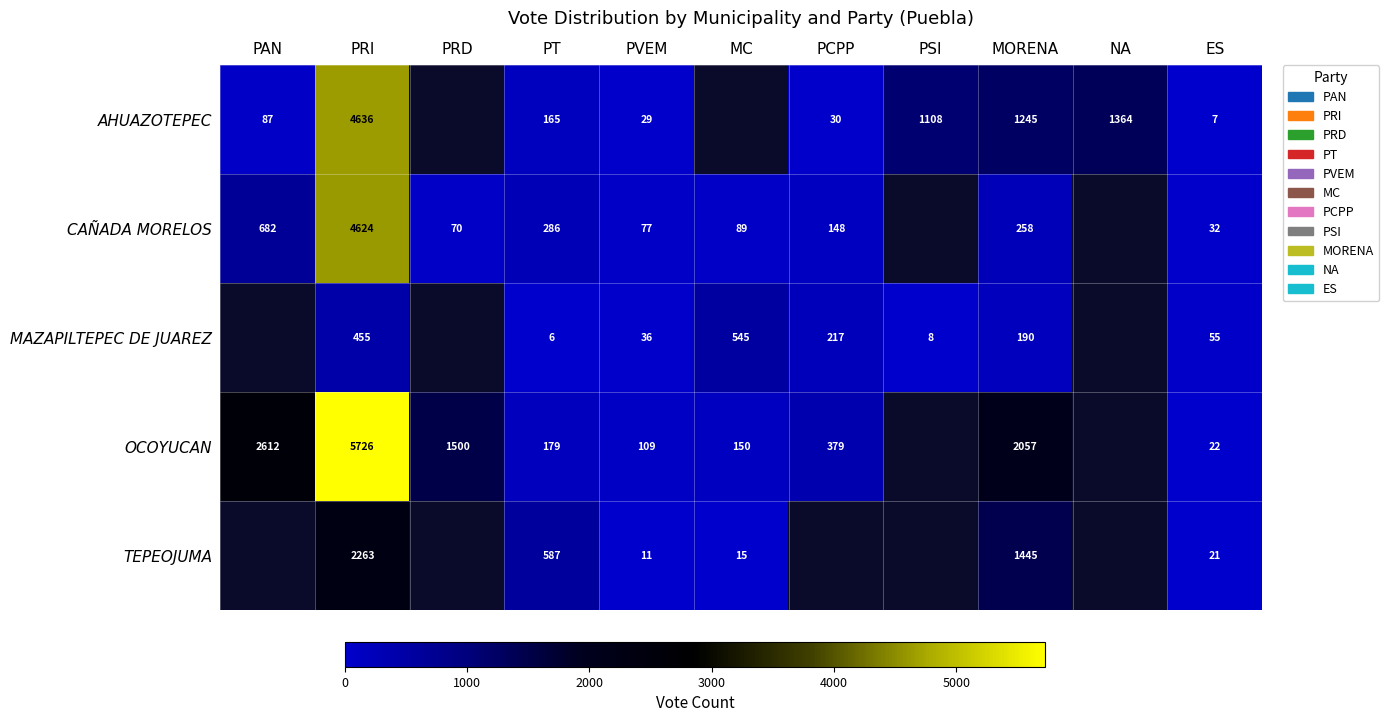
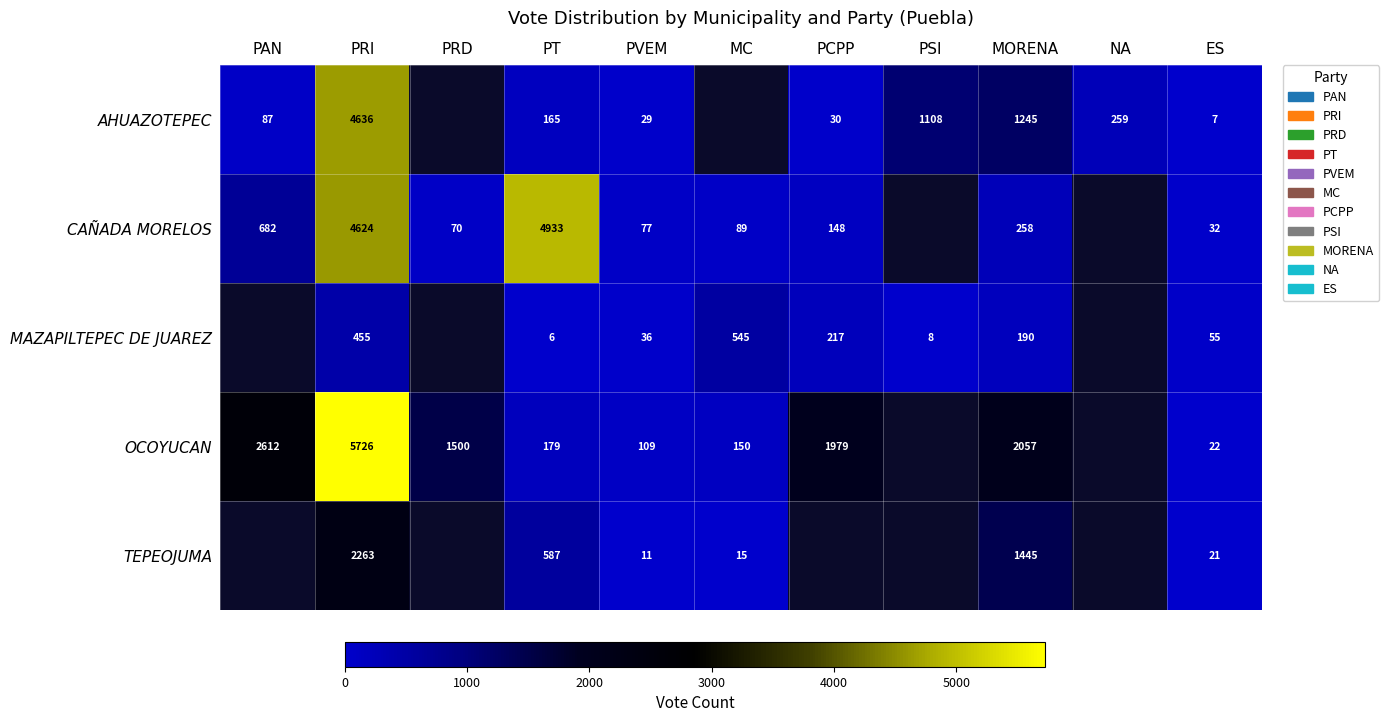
  {
    "AHUAZOTEPEC": {
      "PAN": 87,
      "PRI": 4636,
      "PT": 165,
      "PVEM": 29,
      "PCPP": 30,
      "PSI": 1108,
      "MORENA": 1245,
-     "NA": 1364,
+     "NA": 259,
      "ES": 7
    },
    "CAÑADA MORELOS": {
      "PAN": 682,
      "PRI": 4624,
      "PRD": 70,
-     "PT": 286,
+     "PT": 4933,
      "PVEM": 77,
      "MC": 89,
      "PCPP": 148,
      "MORENA": 258,
      "ES": 32
    },
    "MAZAPILTEPEC DE JUAREZ": {
      "PRI": 455,
      "PT": 6,
      "PVEM": 36,
      "MC": 545,
      "PCPP": 217,
      "PSI": 8,
      "MORENA": 190,
      "ES": 55
    },
    "OCOYUCAN": {
      "PAN": 2612,
      "PRI": 5726,
      "PRD": 1500,
      "PT": 179,
      "PVEM": 109,
      "MC": 150,
-     "PCPP": 379,
+     "PCPP": 1979,
      "MORENA": 2057,
      "ES": 22
    },
    "TEPEOJUMA": {
      "PRI": 2263,
      "PT": 587,
      "PVEM": 11,
      "MC": 15,
      "MORENA": 1445,
      "ES": 21
    }
  }
